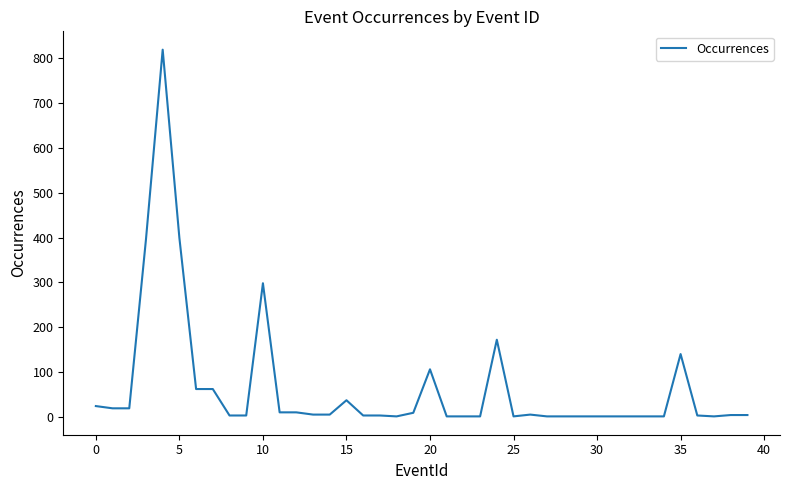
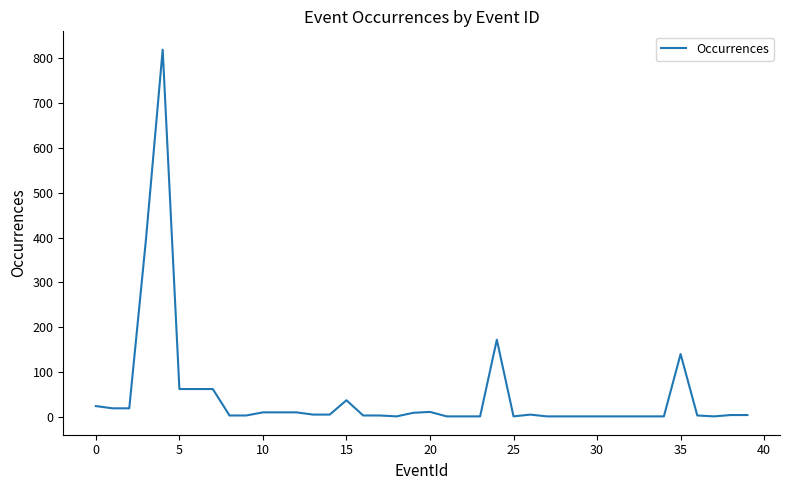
  {
    "0": 20,
-   "5": 400,
-   "10": 300,
+   "5": 60,
+   "10": 10,
    "15": 40,
-   "20": 110,
+   "20": 10,
    "25": 0,
    "30": 0,
    "35": 140
  }
